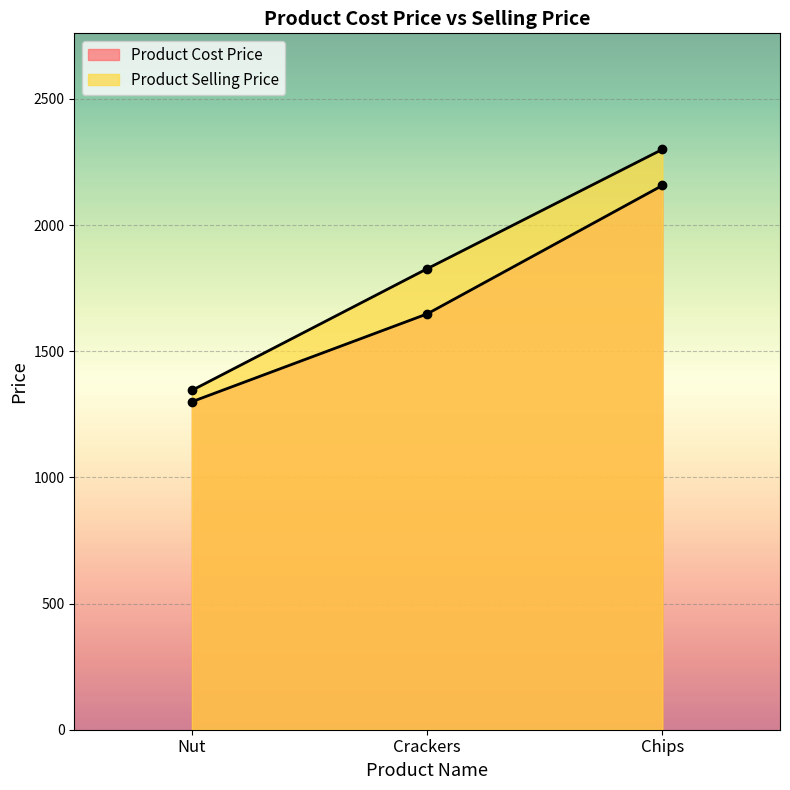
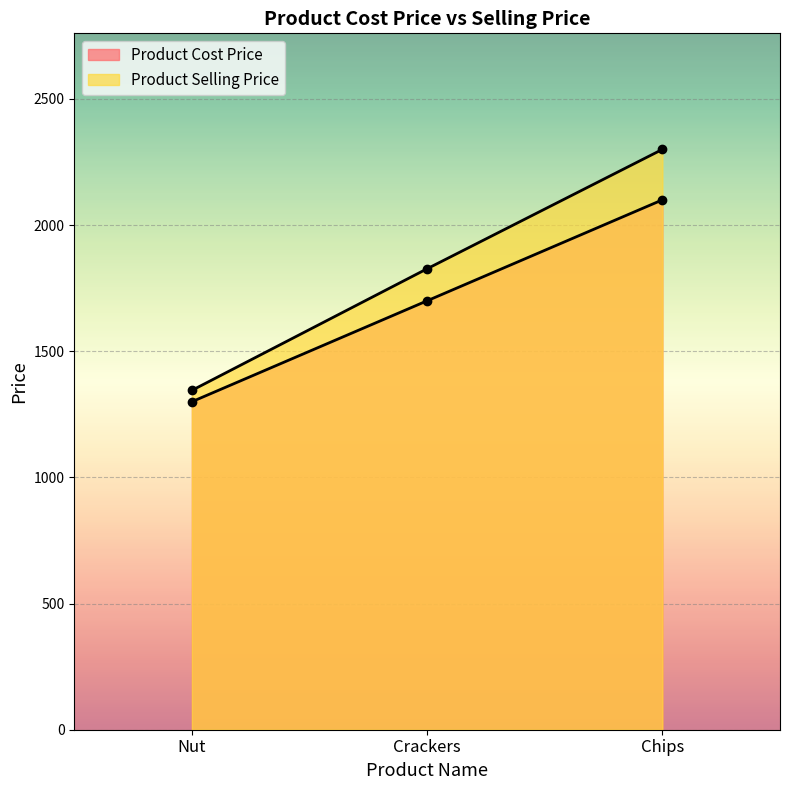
  {
    "Product Cost Price": {
      "Nut": 1300,
-     "Crackers": 1650,
-     "Chips": 2160
+     "Crackers": 1700,
+     "Chips": 2100
    },
    "Product Selling Price": {
      "Nut": 1350,
      "Crackers": 1830,
      "Chips": 2300
    }
  }
